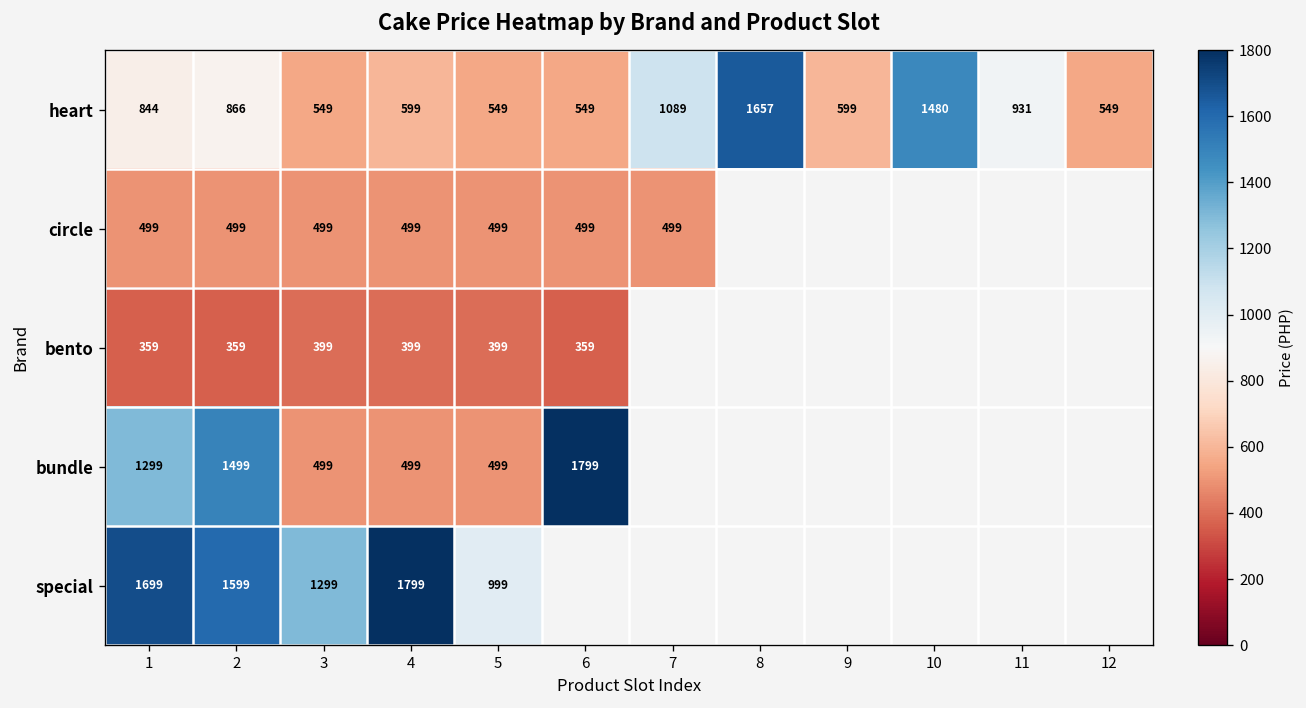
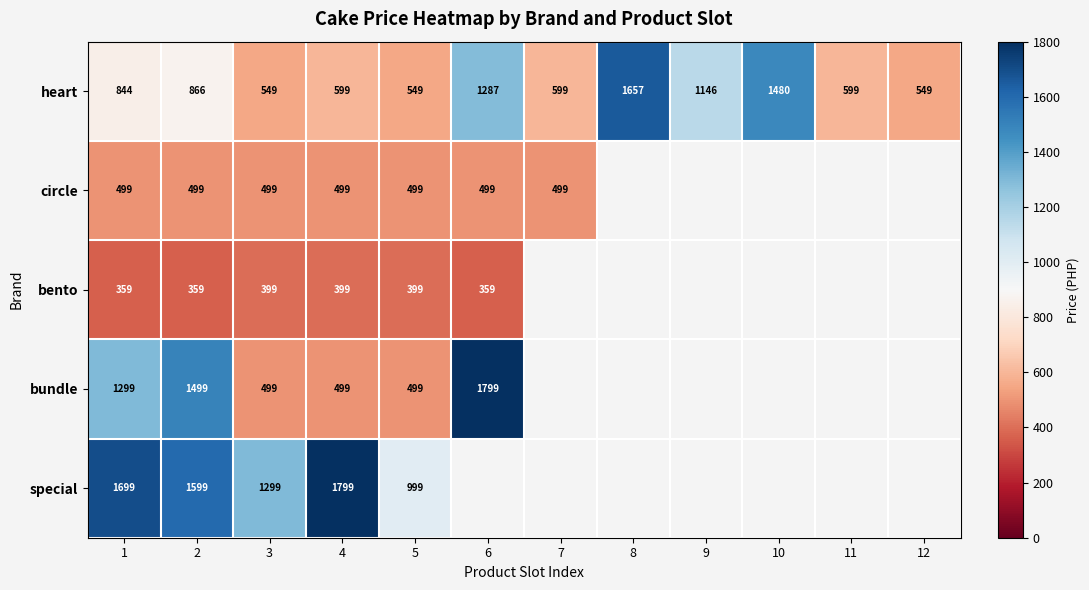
  {
    "heart": {
      "1": 844,
      "2": 866,
      "3": 549,
      "4": 599,
      "5": 549,
-     "6": 549,
-     "7": 1089,
+     "6": 1287,
+     "7": 599,
      "8": 1657,
-     "9": 599,
+     "9": 1146,
      "10": 1480,
-     "11": 931,
+     "11": 599,
      "12": 549
    },
    "circle": {
      "1": 499,
      "2": 499,
      "3": 499,
      "4": 499,
      "5": 499,
      "6": 499,
      "7": 499
    },
    "bento": {
      "1": 359,
      "2": 359,
      "3": 399,
      "4": 399,
      "5": 399,
      "6": 359
    },
    "bundle": {
      "1": 1299,
      "2": 1499,
      "3": 499,
      "4": 499,
      "5": 499,
      "6": 1799
    },
    "special": {
      "1": 1699,
      "2": 1599,
      "3": 1299,
      "4": 1799,
      "5": 999
    }
  }
